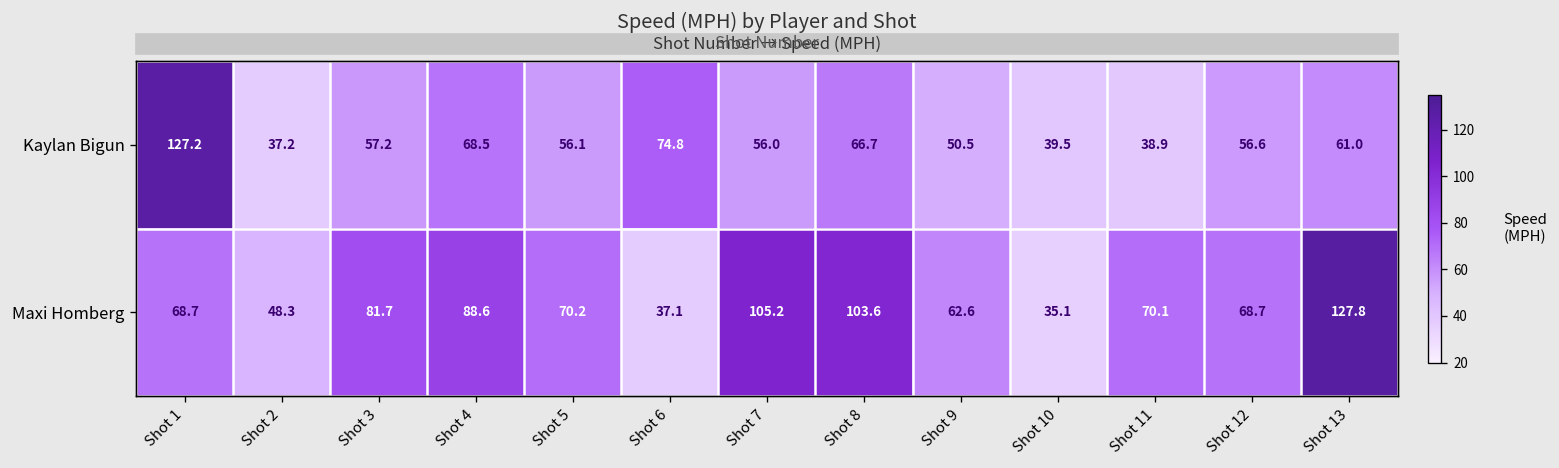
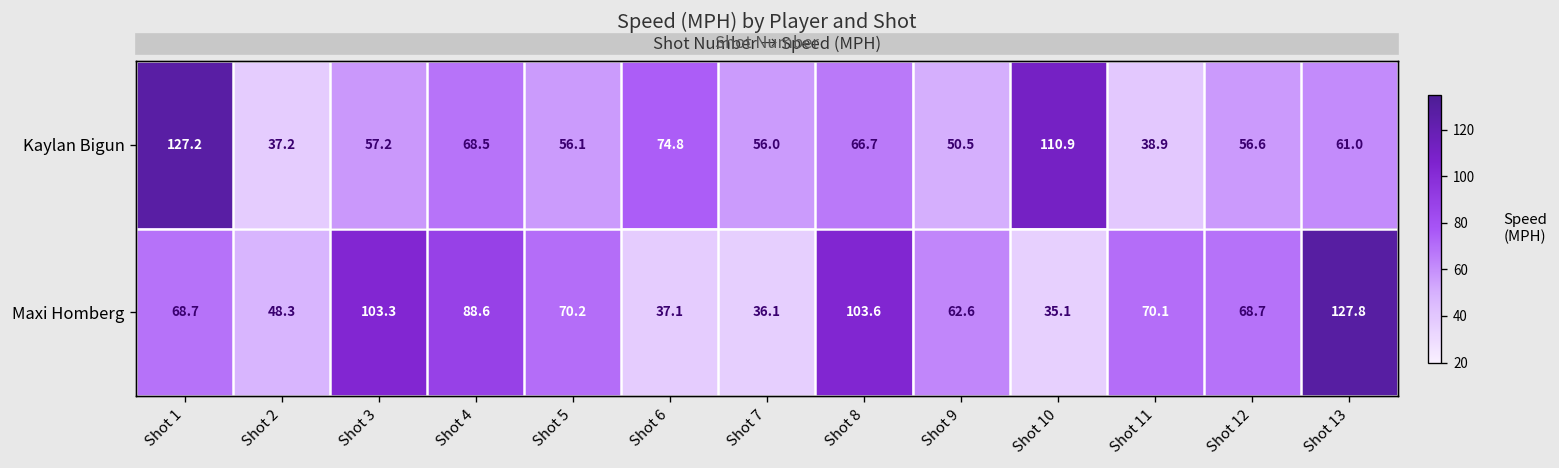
  {
    "Kaylan Bigun": {
      "Shot 1": 127.2,
      "Shot 2": 37.2,
      "Shot 3": 57.2,
      "Shot 4": 68.5,
      "Shot 5": 56.1,
      "Shot 6": 74.8,
      "Shot 7": 56.0,
      "Shot 8": 66.7,
      "Shot 9": 50.5,
-     "Shot 10": 39.5,
+     "Shot 10": 110.9,
      "Shot 11": 38.9,
      "Shot 12": 56.6,
      "Shot 13": 61.0
    },
    "Maxi Homberg": {
      "Shot 1": 68.7,
      "Shot 2": 48.3,
-     "Shot 3": 81.7,
+     "Shot 3": 103.3,
      "Shot 4": 88.6,
      "Shot 5": 70.2,
      "Shot 6": 37.1,
-     "Shot 7": 105.2,
+     "Shot 7": 36.1,
      "Shot 8": 103.6,
      "Shot 9": 62.6,
      "Shot 10": 35.1,
      "Shot 11": 70.1,
      "Shot 12": 68.7,
      "Shot 13": 127.8
    }
  }
